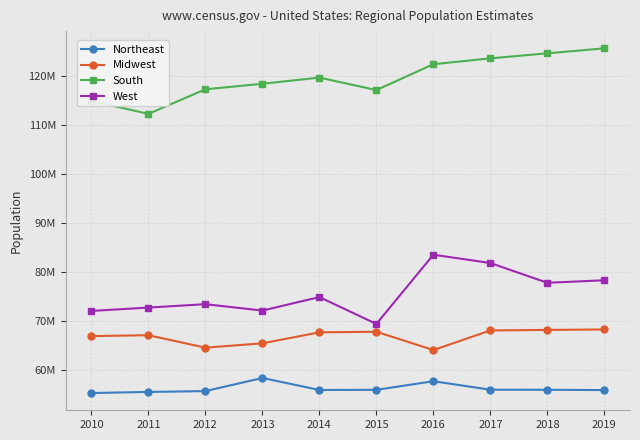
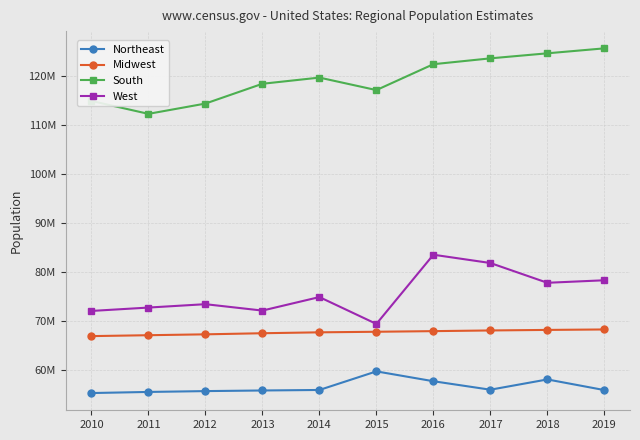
  {
    "Northeast": {
      "2010": 55000000,
      "2011": 56000000,
      "2012": 56000000,
-     "2013": 58000000,
+     "2013": 56000000,
      "2014": 56000000,
-     "2015": 56000000,
+     "2015": 60000000,
      "2016": 58000000,
      "2017": 56000000,
-     "2018": 56000000,
+     "2018": 58000000,
      "2019": 56000000
    },
    "Midwest": {
      "2010": 67000000,
      "2011": 67000000,
-     "2012": 65000000,
-     "2013": 66000000,
+     "2012": 67000000,
+     "2013": 68000000,
      "2014": 68000000,
      "2015": 68000000,
-     "2016": 64000000,
+     "2016": 68000000,
      "2017": 68000000,
      "2018": 68000000,
      "2019": 68000000
    },
    "South": {
      "2011": 112000000,
-     "2012": 117000000,
+     "2012": 114000000,
      "2013": 118000000,
      "2014": 120000000,
      "2015": 117000000,
      "2016": 122000000,
      "2017": 124000000,
      "2018": 125000000,
      "2019": 126000000
    },
    "West": {
      "2010": 72000000,
      "2011": 73000000,
      "2012": 73000000,
      "2013": 72000000,
      "2014": 75000000,
      "2015": 69000000,
      "2016": 84000000,
      "2017": 82000000,
      "2018": 78000000,
      "2019": 78000000
    }
  }
